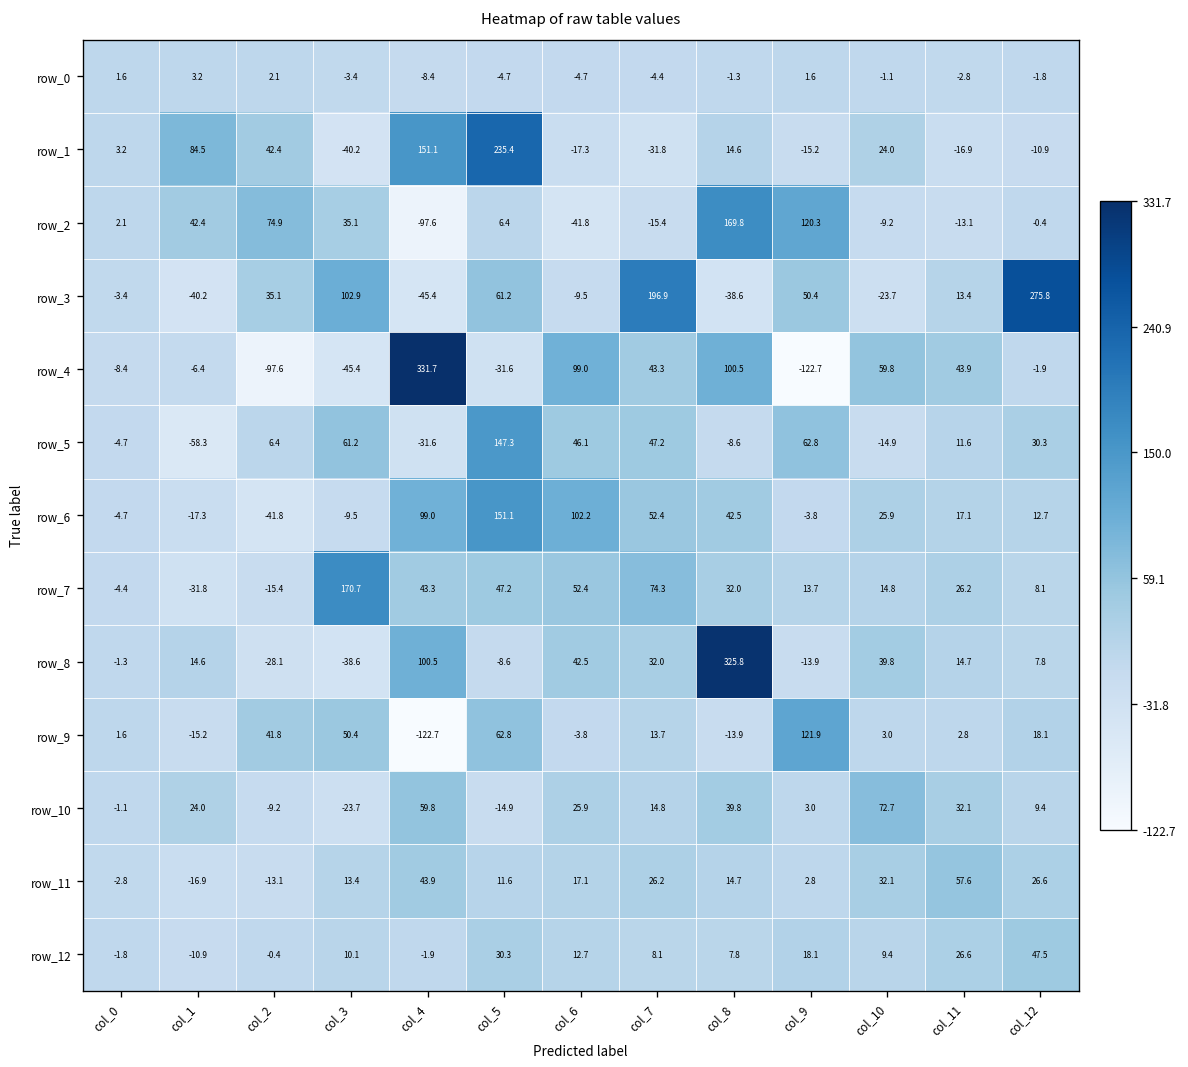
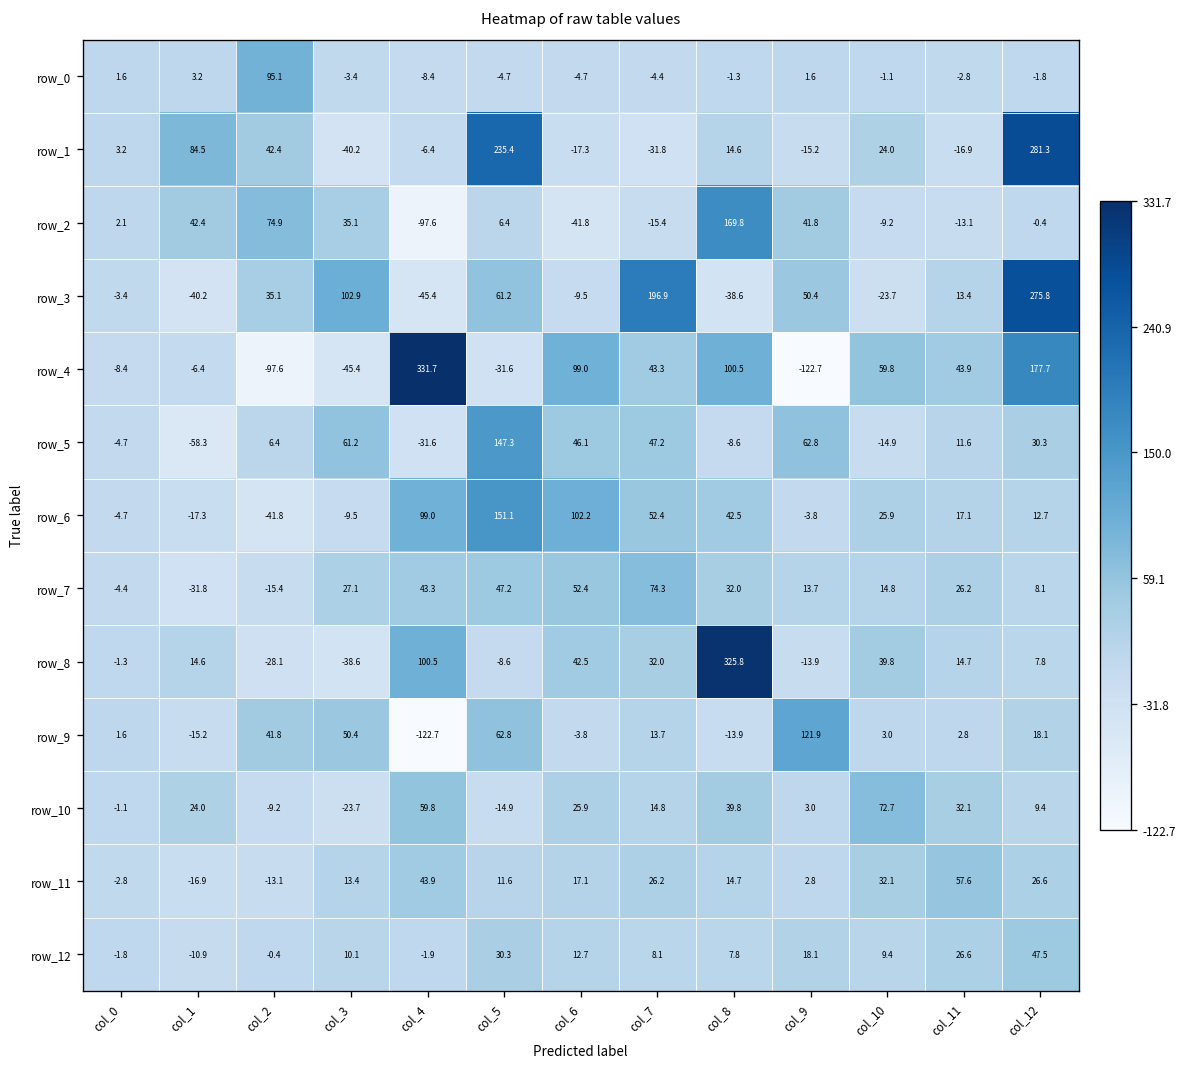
  {
    "row_0": {
      "col_0": 1.6,
      "col_1": 3.2,
-     "col_2": 2.1,
+     "col_2": 95.1,
      "col_3": -3.4,
      "col_4": -8.4,
      "col_5": -4.7,
      "col_6": -4.7,
      "col_7": -4.4,
      "col_8": -1.3,
      "col_9": 1.6,
      "col_10": -1.1,
      "col_11": -2.8,
      "col_12": -1.8
    },
    "row_1": {
      "col_0": 3.2,
      "col_1": 84.5,
      "col_2": 42.4,
      "col_3": -40.2,
-     "col_4": 151.1,
+     "col_4": -6.4,
      "col_5": 235.4,
      "col_6": -17.3,
      "col_7": -31.8,
      "col_8": 14.6,
      "col_9": -15.2,
      "col_10": 24.0,
      "col_11": -16.9,
-     "col_12": -10.9
+     "col_12": 281.3
    },
    "row_2": {
      "col_0": 2.1,
      "col_1": 42.4,
      "col_2": 74.9,
      "col_3": 35.1,
      "col_4": -97.6,
      "col_5": 6.4,
      "col_6": -41.8,
      "col_7": -15.4,
      "col_8": 169.8,
-     "col_9": 120.3,
+     "col_9": 41.8,
      "col_10": -9.2,
      "col_11": -13.1,
      "col_12": -0.4
    },
    "row_3": {
      "col_0": -3.4,
      "col_1": -40.2,
      "col_2": 35.1,
      "col_3": 102.9,
      "col_4": -45.4,
      "col_5": 61.2,
      "col_6": -9.5,
      "col_7": 196.9,
      "col_8": -38.6,
      "col_9": 50.4,
      "col_10": -23.7,
      "col_11": 13.4,
      "col_12": 275.8
    },
    "row_4": {
      "col_0": -8.4,
      "col_1": -6.4,
      "col_2": -97.6,
      "col_3": -45.4,
      "col_4": 331.7,
      "col_5": -31.6,
      "col_6": 99.0,
      "col_7": 43.3,
      "col_8": 100.5,
      "col_9": -122.7,
      "col_10": 59.8,
      "col_11": 43.9,
-     "col_12": -1.9
+     "col_12": 177.7
    },
    "row_5": {
      "col_0": -4.7,
      "col_1": -58.3,
      "col_2": 6.4,
      "col_3": 61.2,
      "col_4": -31.6,
      "col_5": 147.3,
      "col_6": 46.1,
      "col_7": 47.2,
      "col_8": -8.6,
      "col_9": 62.8,
      "col_10": -14.9,
      "col_11": 11.6,
      "col_12": 30.3
    },
    "row_6": {
      "col_0": -4.7,
      "col_1": -17.3,
      "col_2": -41.8,
      "col_3": -9.5,
      "col_4": 99.0,
      "col_5": 151.1,
      "col_6": 102.2,
      "col_7": 52.4,
      "col_8": 42.5,
      "col_9": -3.8,
      "col_10": 25.9,
      "col_11": 17.1,
      "col_12": 12.7
    },
    "row_7": {
      "col_0": -4.4,
      "col_1": -31.8,
      "col_2": -15.4,
-     "col_3": 170.7,
+     "col_3": 27.1,
      "col_4": 43.3,
      "col_5": 47.2,
      "col_6": 52.4,
      "col_7": 74.3,
      "col_8": 32.0,
      "col_9": 13.7,
      "col_10": 14.8,
      "col_11": 26.2,
      "col_12": 8.1
    },
    "row_8": {
      "col_0": -1.3,
      "col_1": 14.6,
      "col_2": -28.1,
      "col_3": -38.6,
      "col_4": 100.5,
      "col_5": -8.6,
      "col_6": 42.5,
      "col_7": 32.0,
      "col_8": 325.8,
      "col_9": -13.9,
      "col_10": 39.8,
      "col_11": 14.7,
      "col_12": 7.8
    },
    "row_9": {
      "col_0": 1.6,
      "col_1": -15.2,
      "col_2": 41.8,
      "col_3": 50.4,
      "col_4": -122.7,
      "col_5": 62.8,
      "col_6": -3.8,
      "col_7": 13.7,
      "col_8": -13.9,
      "col_9": 121.9,
      "col_10": 3.0,
      "col_11": 2.8,
      "col_12": 18.1
    },
    "row_10": {
      "col_0": -1.1,
      "col_1": 24.0,
      "col_2": -9.2,
      "col_3": -23.7,
      "col_4": 59.8,
      "col_5": -14.9,
      "col_6": 25.9,
      "col_7": 14.8,
      "col_8": 39.8,
      "col_9": 3.0,
      "col_10": 72.7,
      "col_11": 32.1,
      "col_12": 9.4
    },
    "row_11": {
      "col_0": -2.8,
      "col_1": -16.9,
      "col_2": -13.1,
      "col_3": 13.4,
      "col_4": 43.9,
      "col_5": 11.6,
      "col_6": 17.1,
      "col_7": 26.2,
      "col_8": 14.7,
      "col_9": 2.8,
      "col_10": 32.1,
      "col_11": 57.6,
      "col_12": 26.6
    },
    "row_12": {
      "col_0": -1.8,
      "col_1": -10.9,
      "col_2": -0.4,
      "col_3": 10.1,
      "col_4": -1.9,
      "col_5": 30.3,
      "col_6": 12.7,
      "col_7": 8.1,
      "col_8": 7.8,
      "col_9": 18.1,
      "col_10": 9.4,
      "col_11": 26.6,
      "col_12": 47.5
    }
  }
